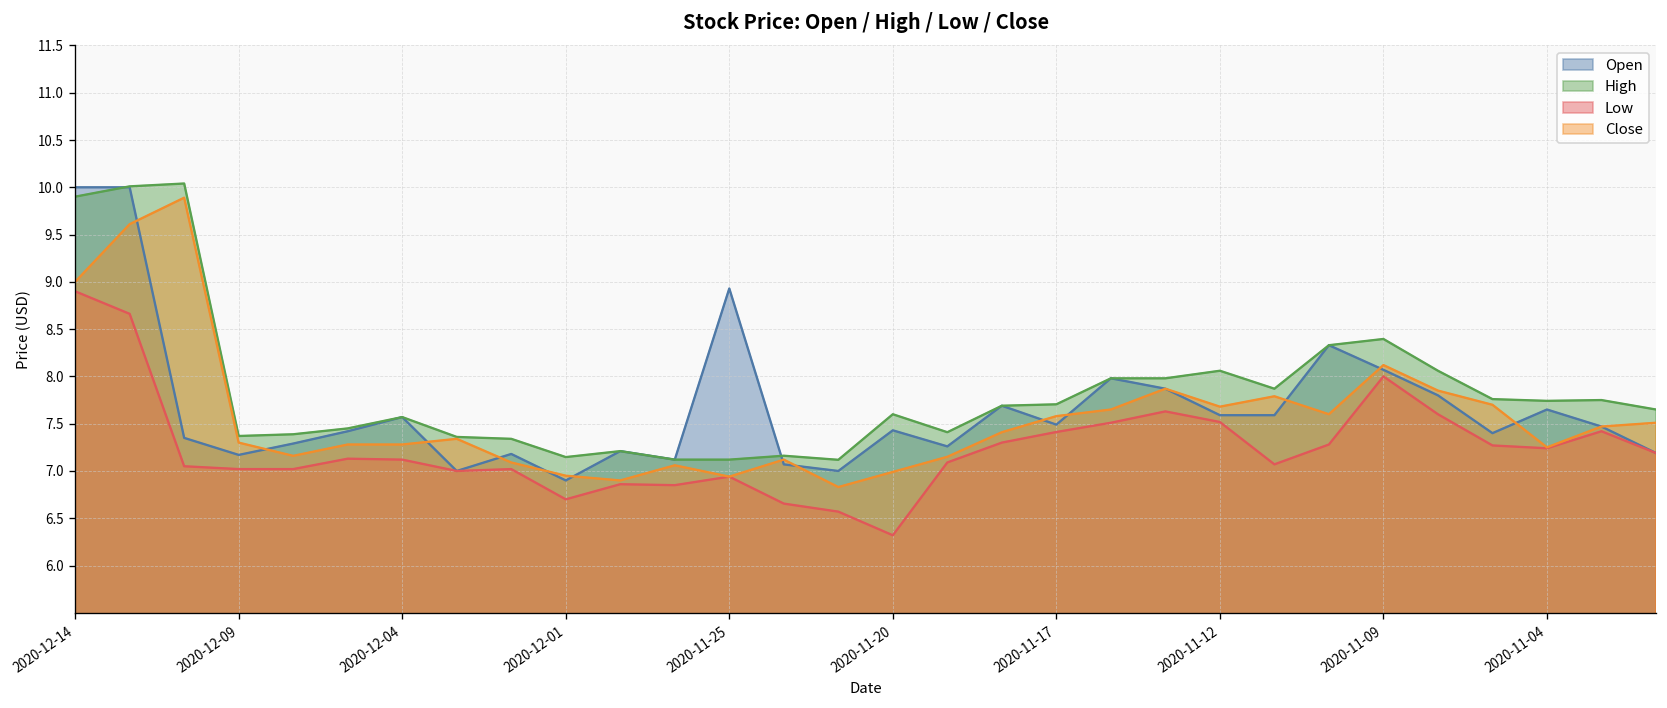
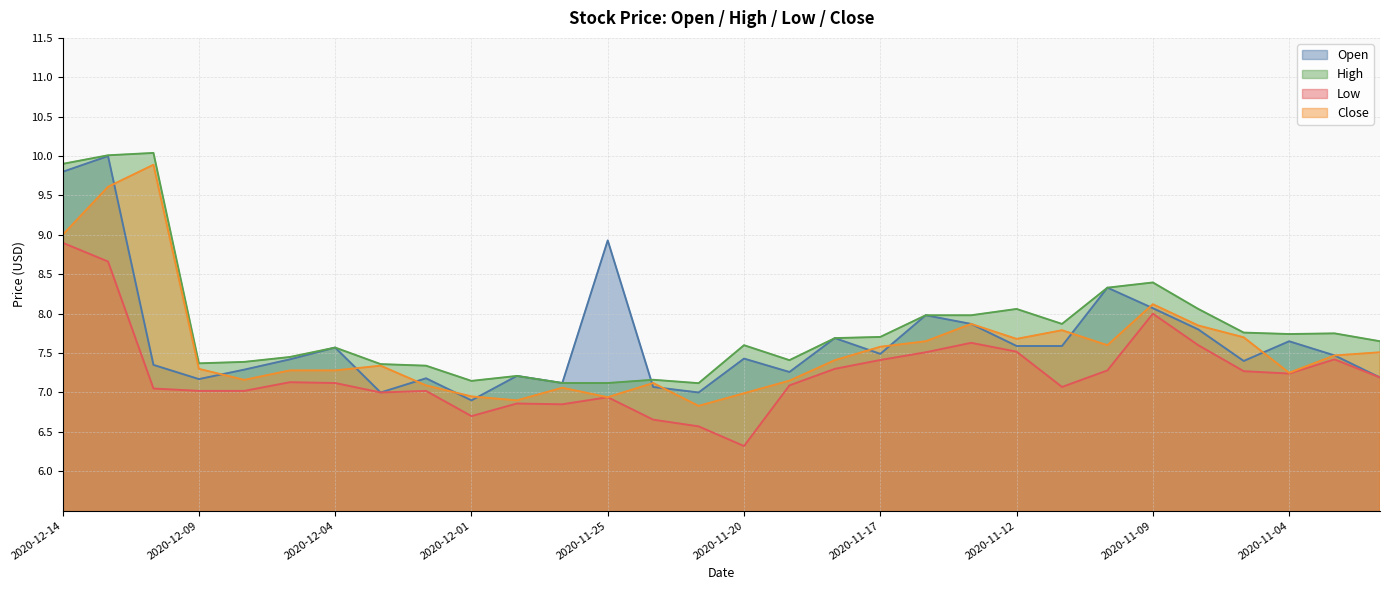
  {
    "Open": {
-     "2020-12-14": 10.0,
+     "2020-12-14": 9.8,
      "2020-12-09": 7.2,
      "2020-12-01": 6.9,
      "2020-11-25": 8.9,
      "2020-11-20": 7.4,
      "2020-11-17": 7.5,
      "2020-11-12": 7.6,
      "2020-11-09": 8.1,
      "2020-11-04": 7.7
    },
    "High": {
      "2020-12-14": 9.9,
      "2020-12-09": 7.4,
      "2020-12-01": 7.1,
      "2020-11-25": 7.1,
      "2020-11-20": 7.6,
      "2020-11-17": 7.7,
      "2020-11-12": 8.1,
      "2020-11-09": 8.4,
      "2020-11-04": 7.7
    }
  }
